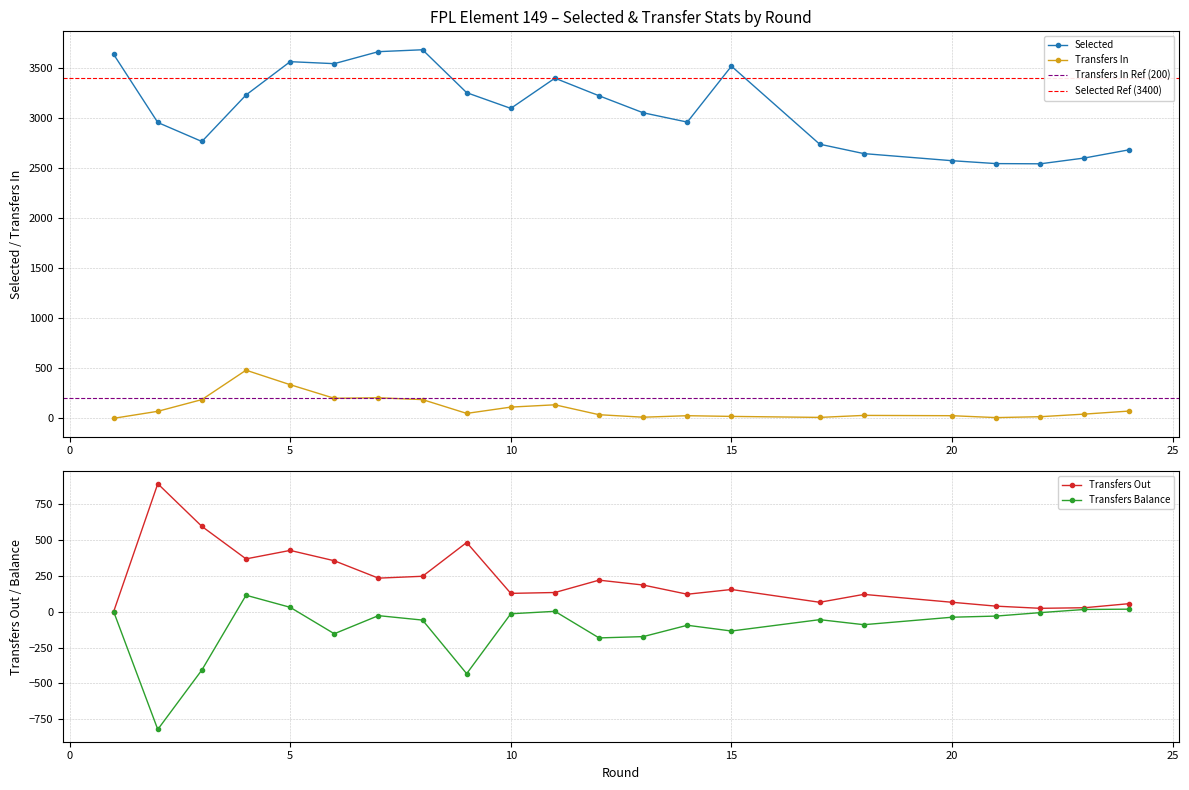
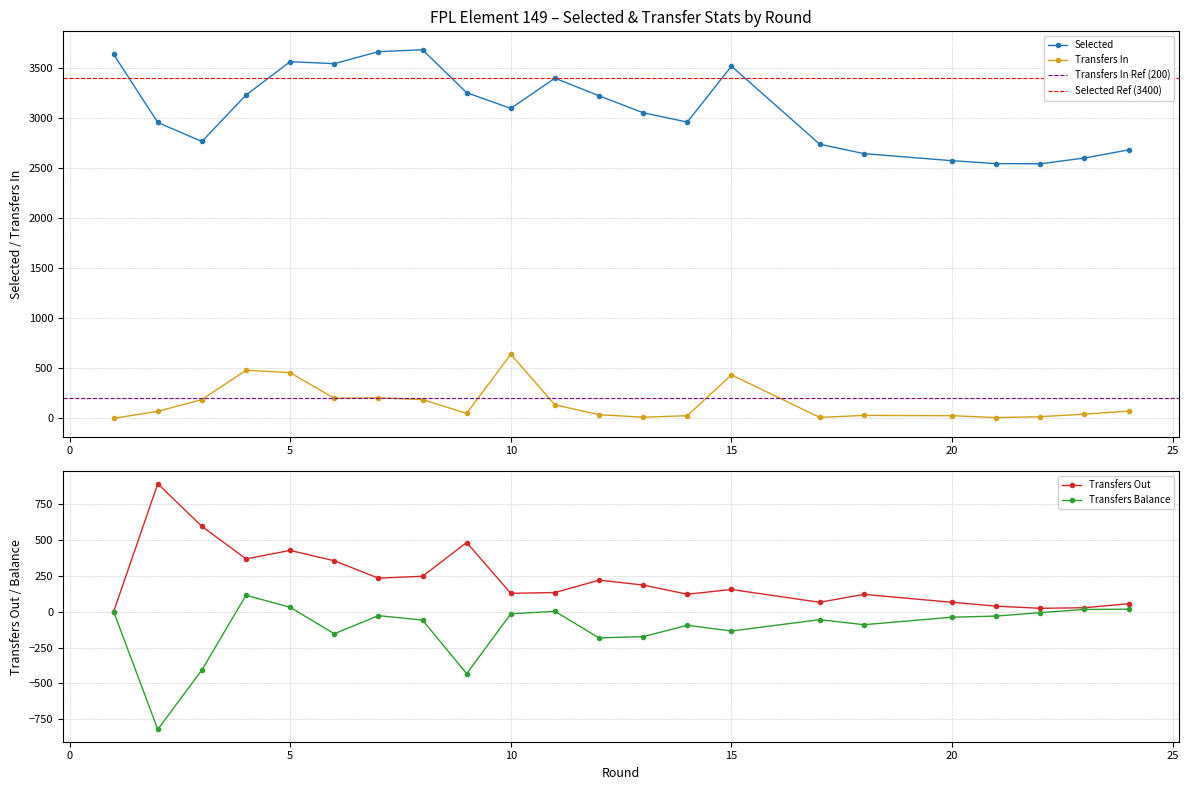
  {
    "FPL Element 149 – Selected & Transfer Stats by Round": {
      "Selected": {
        "5": 3570,
        "10": 3100,
        "15": 3520,
        "20": 2580
      },
      "Transfers In": {
-       "5": 340,
-       "10": 110,
-       "15": 20,
+       "5": 460,
+       "10": 640,
+       "15": 430,
        "20": 30
      }
    }
  }
